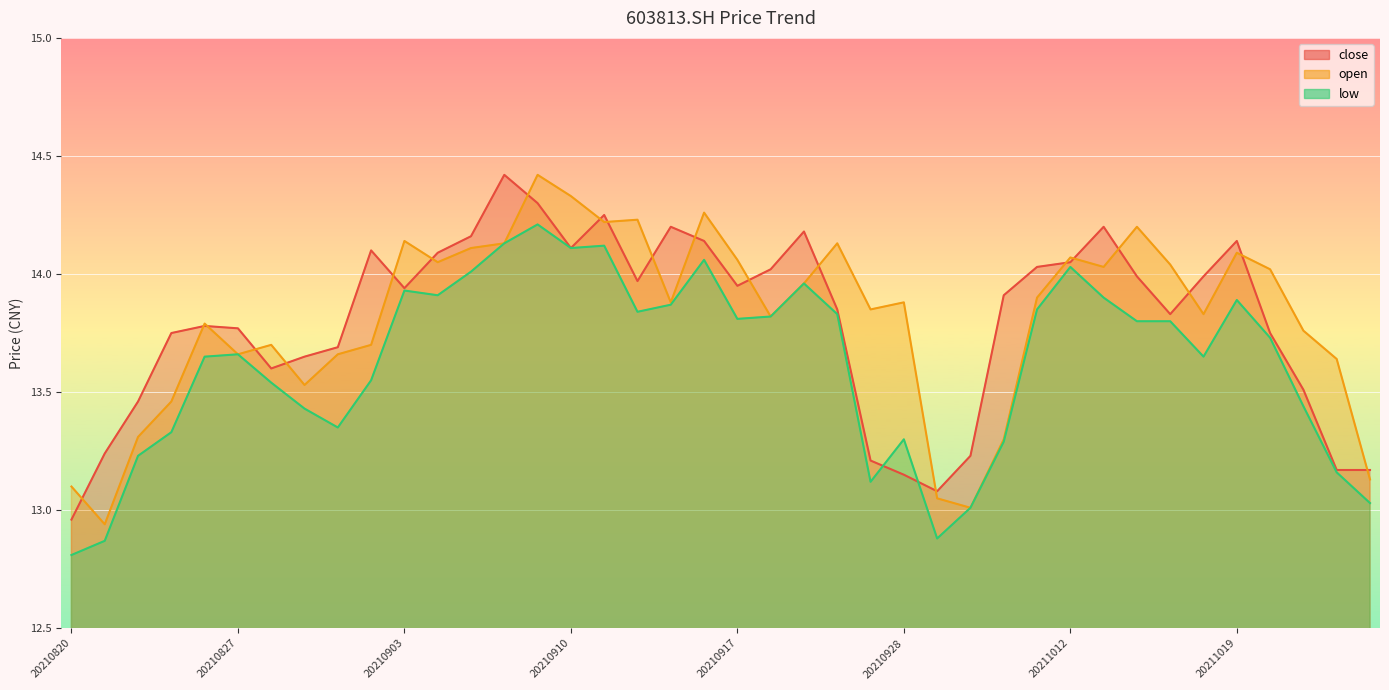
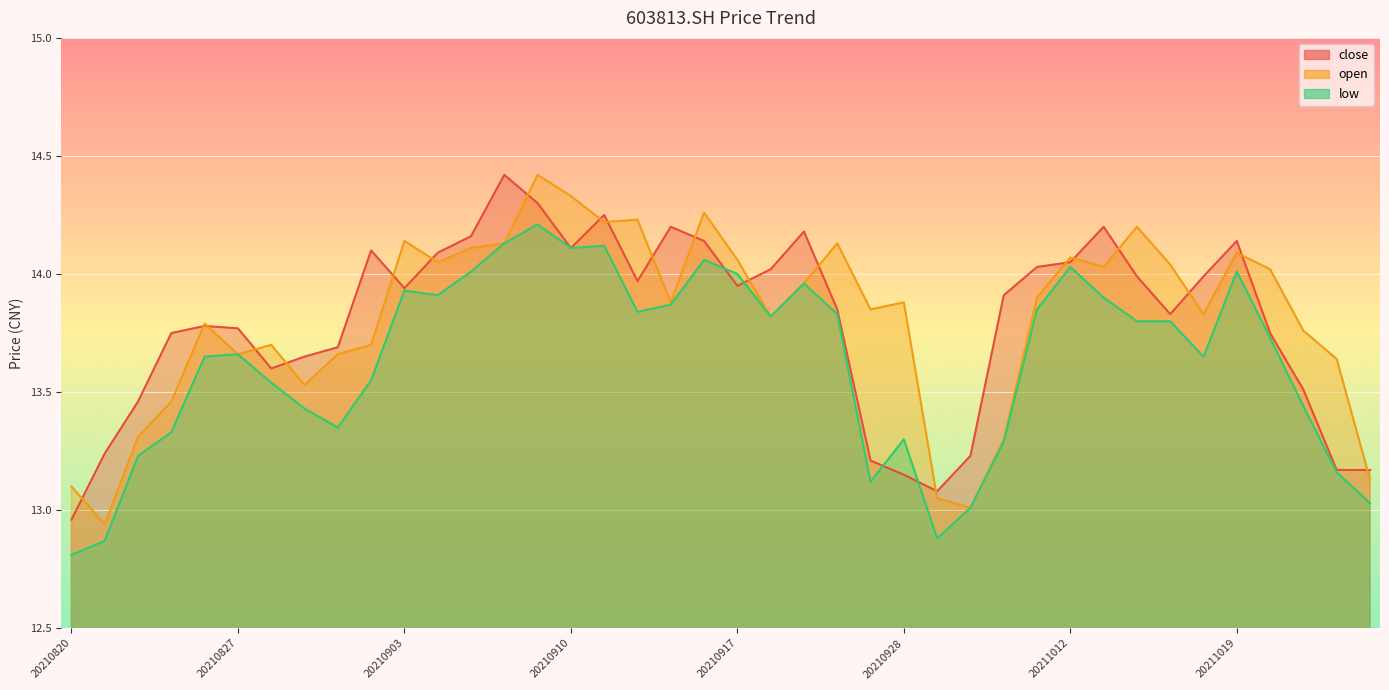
  {
    "low": {
      "20210820": 12.81,
-     "20210917": 13.81,
+     "20210917": 14.00,
      "20210928": 13.30,
      "20211012": 14.03,
-     "20211019": 13.89
+     "20211019": 14.01
    }
  }
